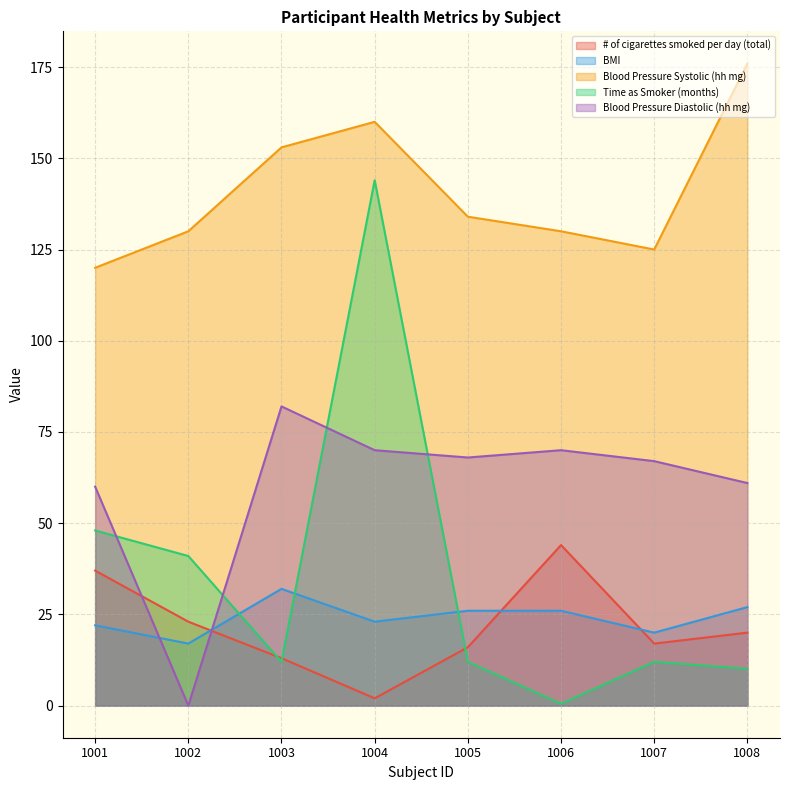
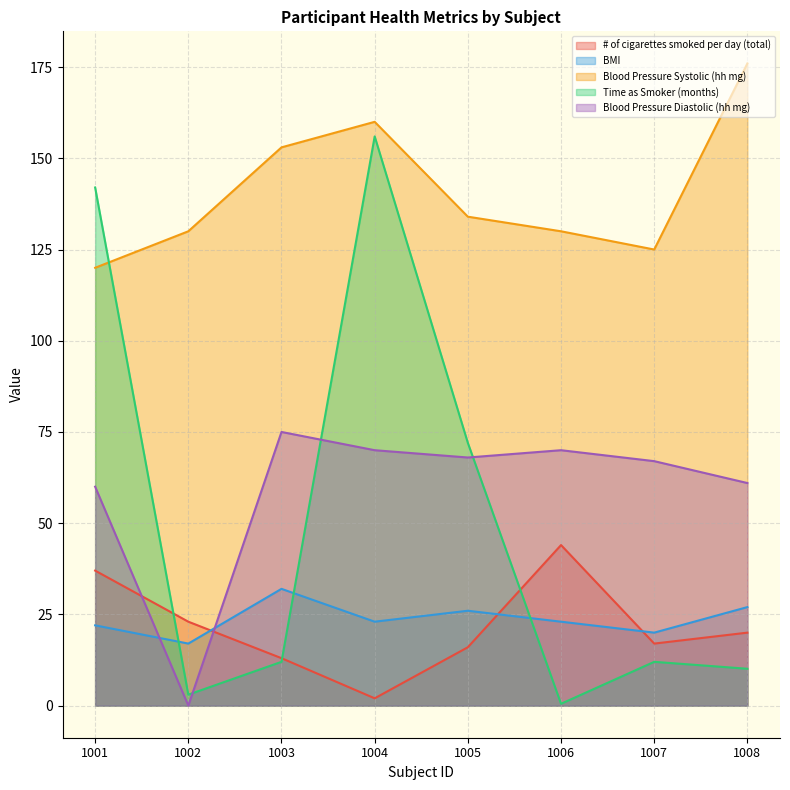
  {
    "BMI": {
      "1001": 22,
      "1002": 17,
      "1003": 32,
      "1004": 23,
      "1005": 26,
-     "1006": 26,
+     "1006": 23,
      "1007": 20,
      "1008": 27
    },
    "Time as Smoker (months)": {
-     "1001": 48,
-     "1002": 41,
+     "1001": 142,
+     "1002": 3,
      "1003": 12,
-     "1004": 144,
-     "1005": 12,
+     "1004": 156,
+     "1005": 72,
      "1006": 1,
      "1007": 12,
      "1008": 10
    },
    "Blood Pressure Diastolic (hh mg)": {
      "1001": 60,
      "1002": 0,
-     "1003": 82,
+     "1003": 75,
      "1004": 70,
      "1005": 68,
      "1006": 70,
      "1007": 67,
      "1008": 61
    }
  }
